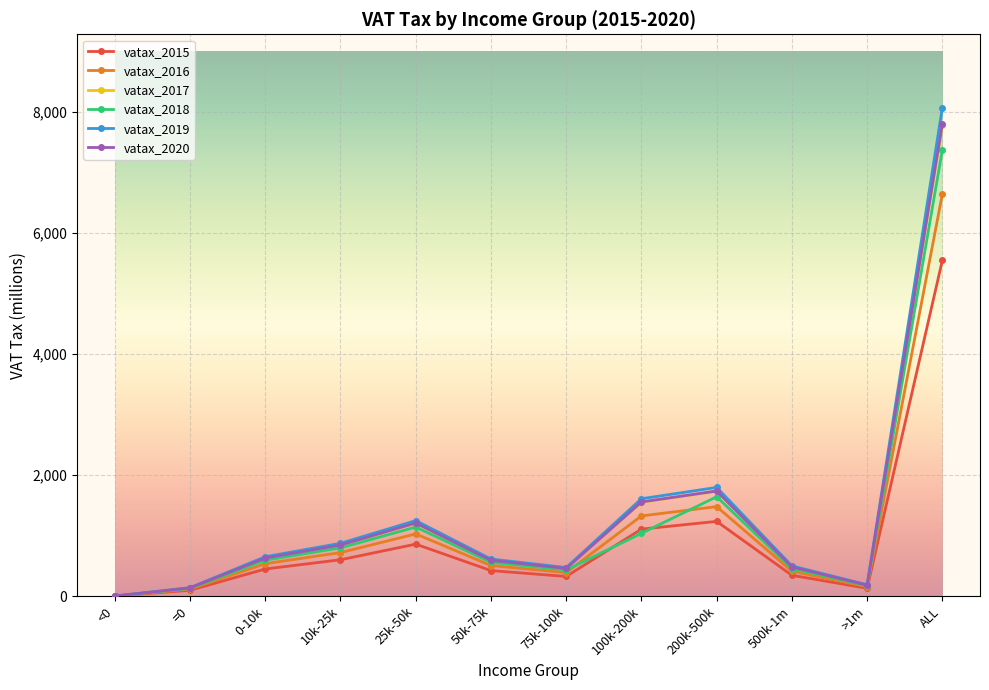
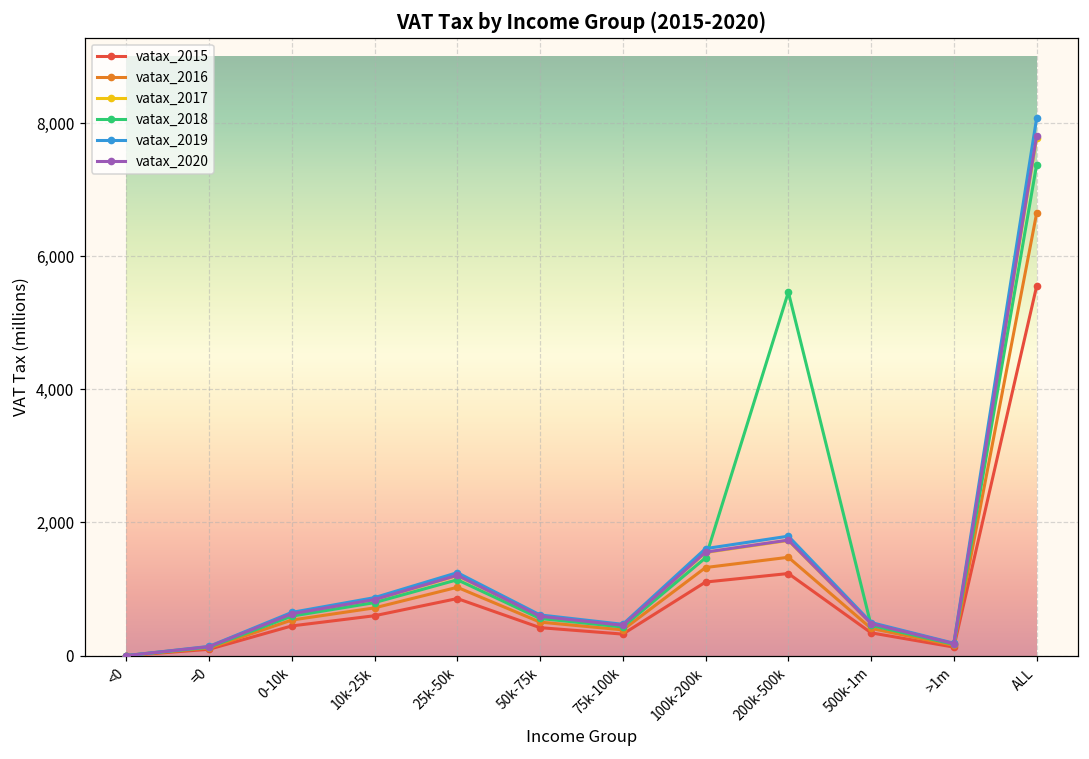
  {
    "vatax_2018": {
      "10k-25k": "800",
      "25k-50k": "1,100",
-     "100k-200k": "1,000",
-     "200k-500k": "1,600",
+     "100k-200k": "1,500",
+     "200k-500k": "5,500",
      "ALL": "7,400"
    },
    "vatax_2019": {
      "100k-200k": "1,600",
      "200k-500k": "1,800",
      "ALL": "8,100"
    }
  }
